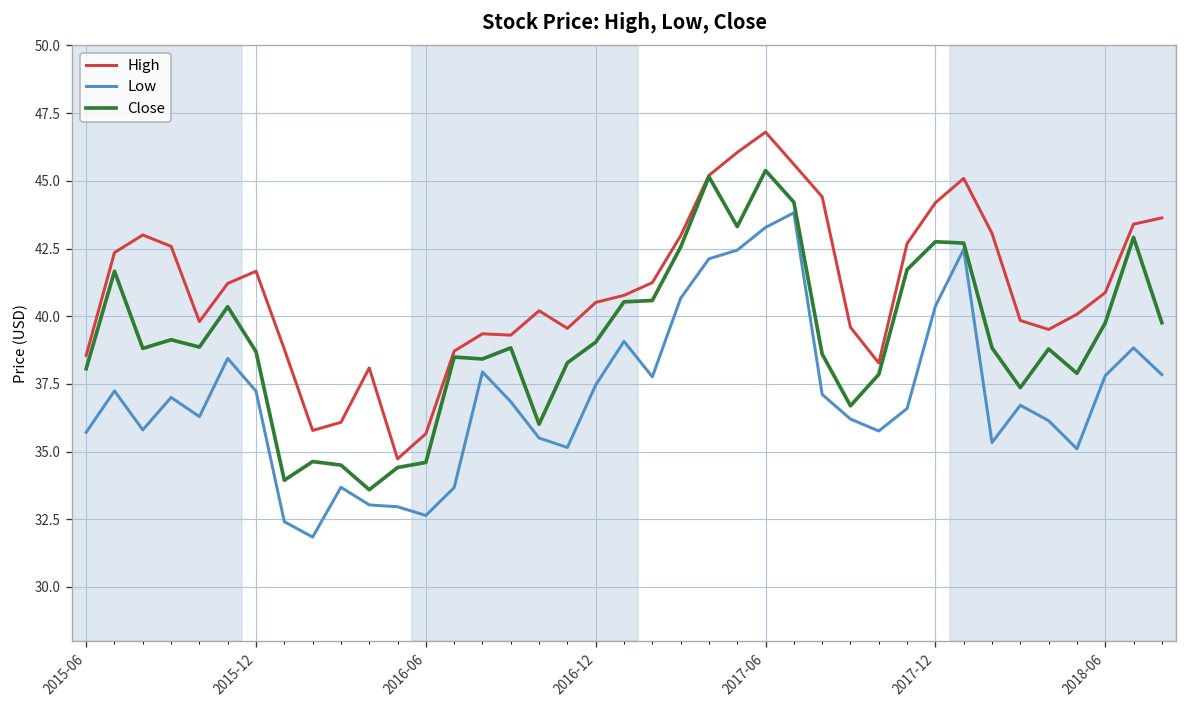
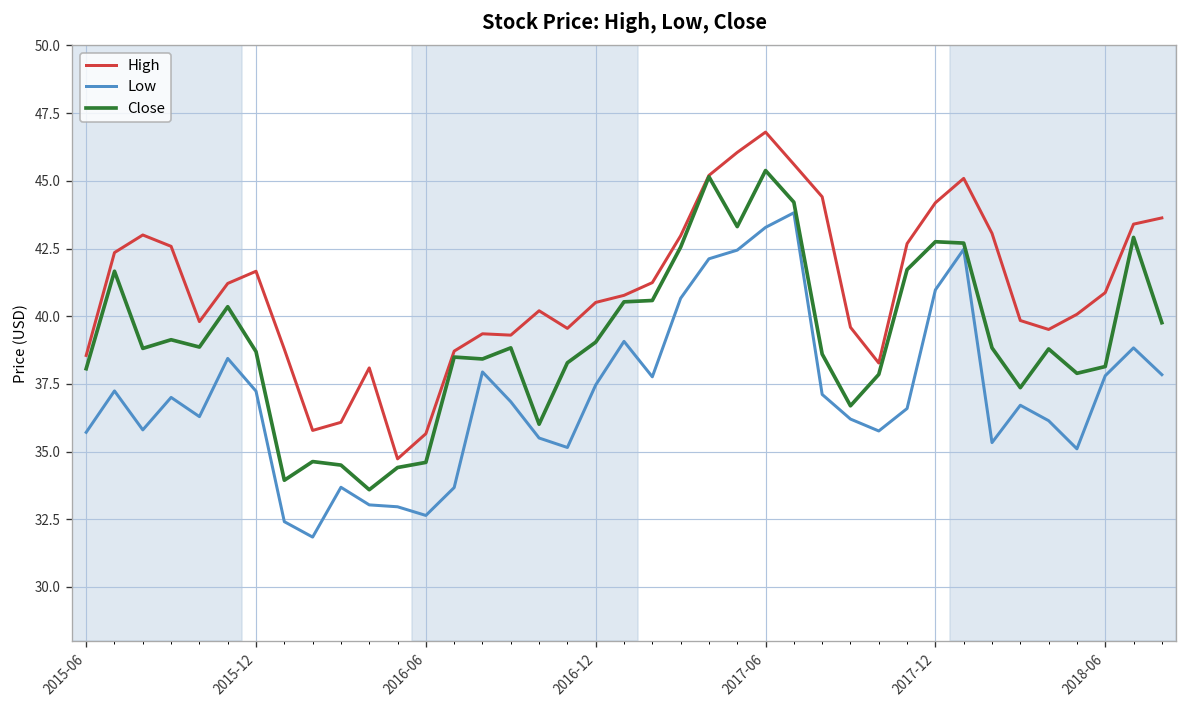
  {
    "High": {
      "2015-06": 38.5,
      "2015-12": 41.7,
      "2016-06": 35.7,
      "2016-12": 40.5,
      "2017-06": 46.8,
      "2017-12": 44.2,
      "2018-06": 40.9
    },
    "Low": {
      "2015-06": 35.7,
      "2015-12": 37.2,
      "2016-06": 32.6,
      "2016-12": 37.5,
      "2017-06": 43.3,
-     "2017-12": 40.4,
+     "2017-12": 41.0,
      "2018-06": 37.8
    },
    "Close": {
      "2015-06": 38.1,
      "2015-12": 38.7,
      "2016-06": 34.6,
      "2016-12": 39.0,
      "2017-06": 45.4,
      "2017-12": 42.8,
-     "2018-06": 39.8
+     "2018-06": 38.1
    }
  }
